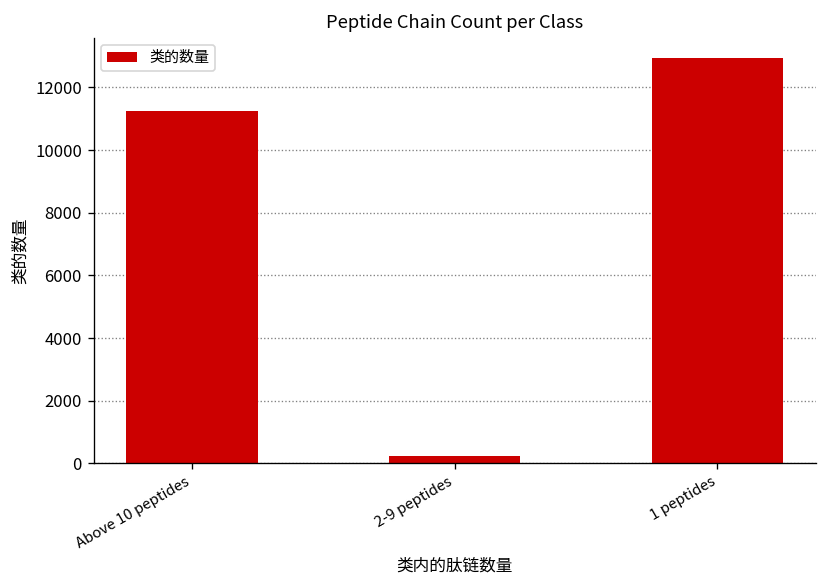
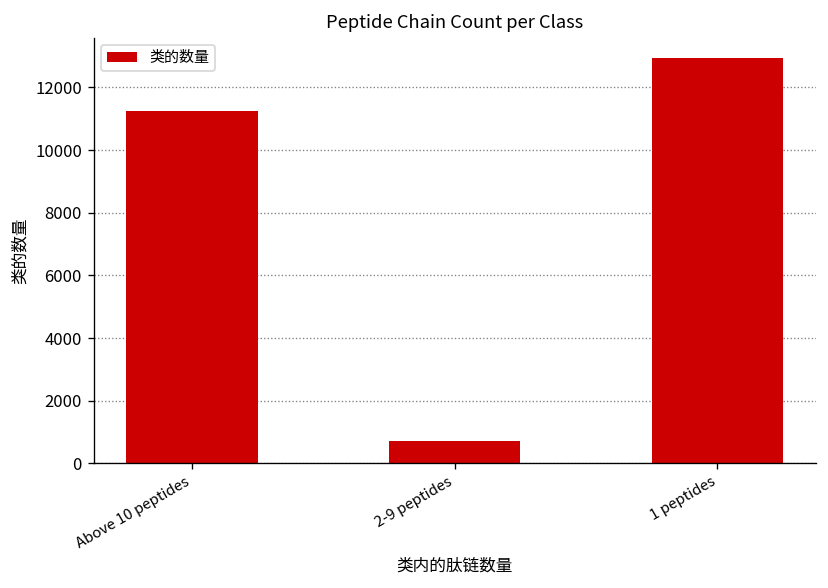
  {
    "Above 10 peptides": 11200,
-   "2-9 peptides": 200,
+   "2-9 peptides": 700,
    "1 peptides": 12900
  }
